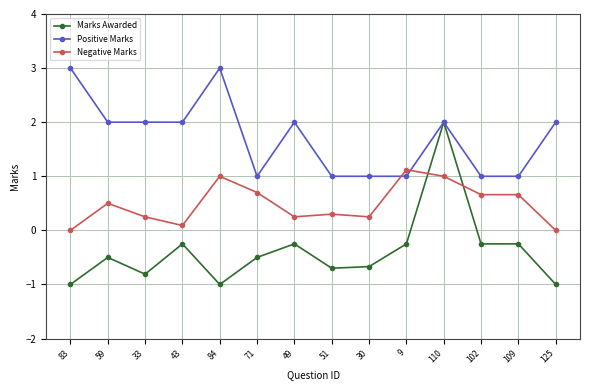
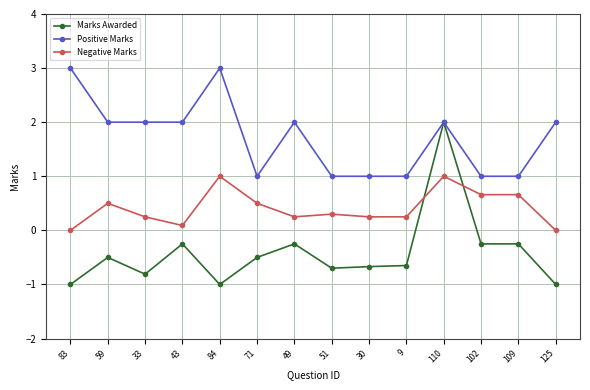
  {
    "Marks Awarded": {
      "83": -1.0,
      "59": -0.5,
      "33": -0.8,
      "43": -0.3,
      "84": -1.0,
      "71": -0.5,
      "49": -0.3,
      "51": -0.7,
      "30": -0.7,
-     "9": -0.3,
+     "9": -0.7,
      "102": -0.3,
      "109": -0.3,
      "125": -1.0
    },
    "Positive Marks": {
      "83": 3.0,
      "59": 2.0,
      "33": 2.0,
      "43": 2.0,
      "84": 3.0,
      "71": 1.0,
      "49": 2.0,
      "51": 1.0,
      "30": 1.0,
      "9": 1.0,
      "102": 1.0,
      "109": 1.0,
      "125": 2.0
    },
    "Negative Marks": {
      "83": 0.0,
      "59": 0.5,
      "33": 0.3,
      "43": 0.1,
      "84": 1.0,
-     "71": 0.7,
+     "71": 0.5,
      "49": 0.3,
      "51": 0.3,
      "30": 0.3,
-     "9": 1.1,
+     "9": 0.3,
      "110": 1.0,
      "102": 0.7,
      "109": 0.7,
      "125": 0.0
    }
  }
